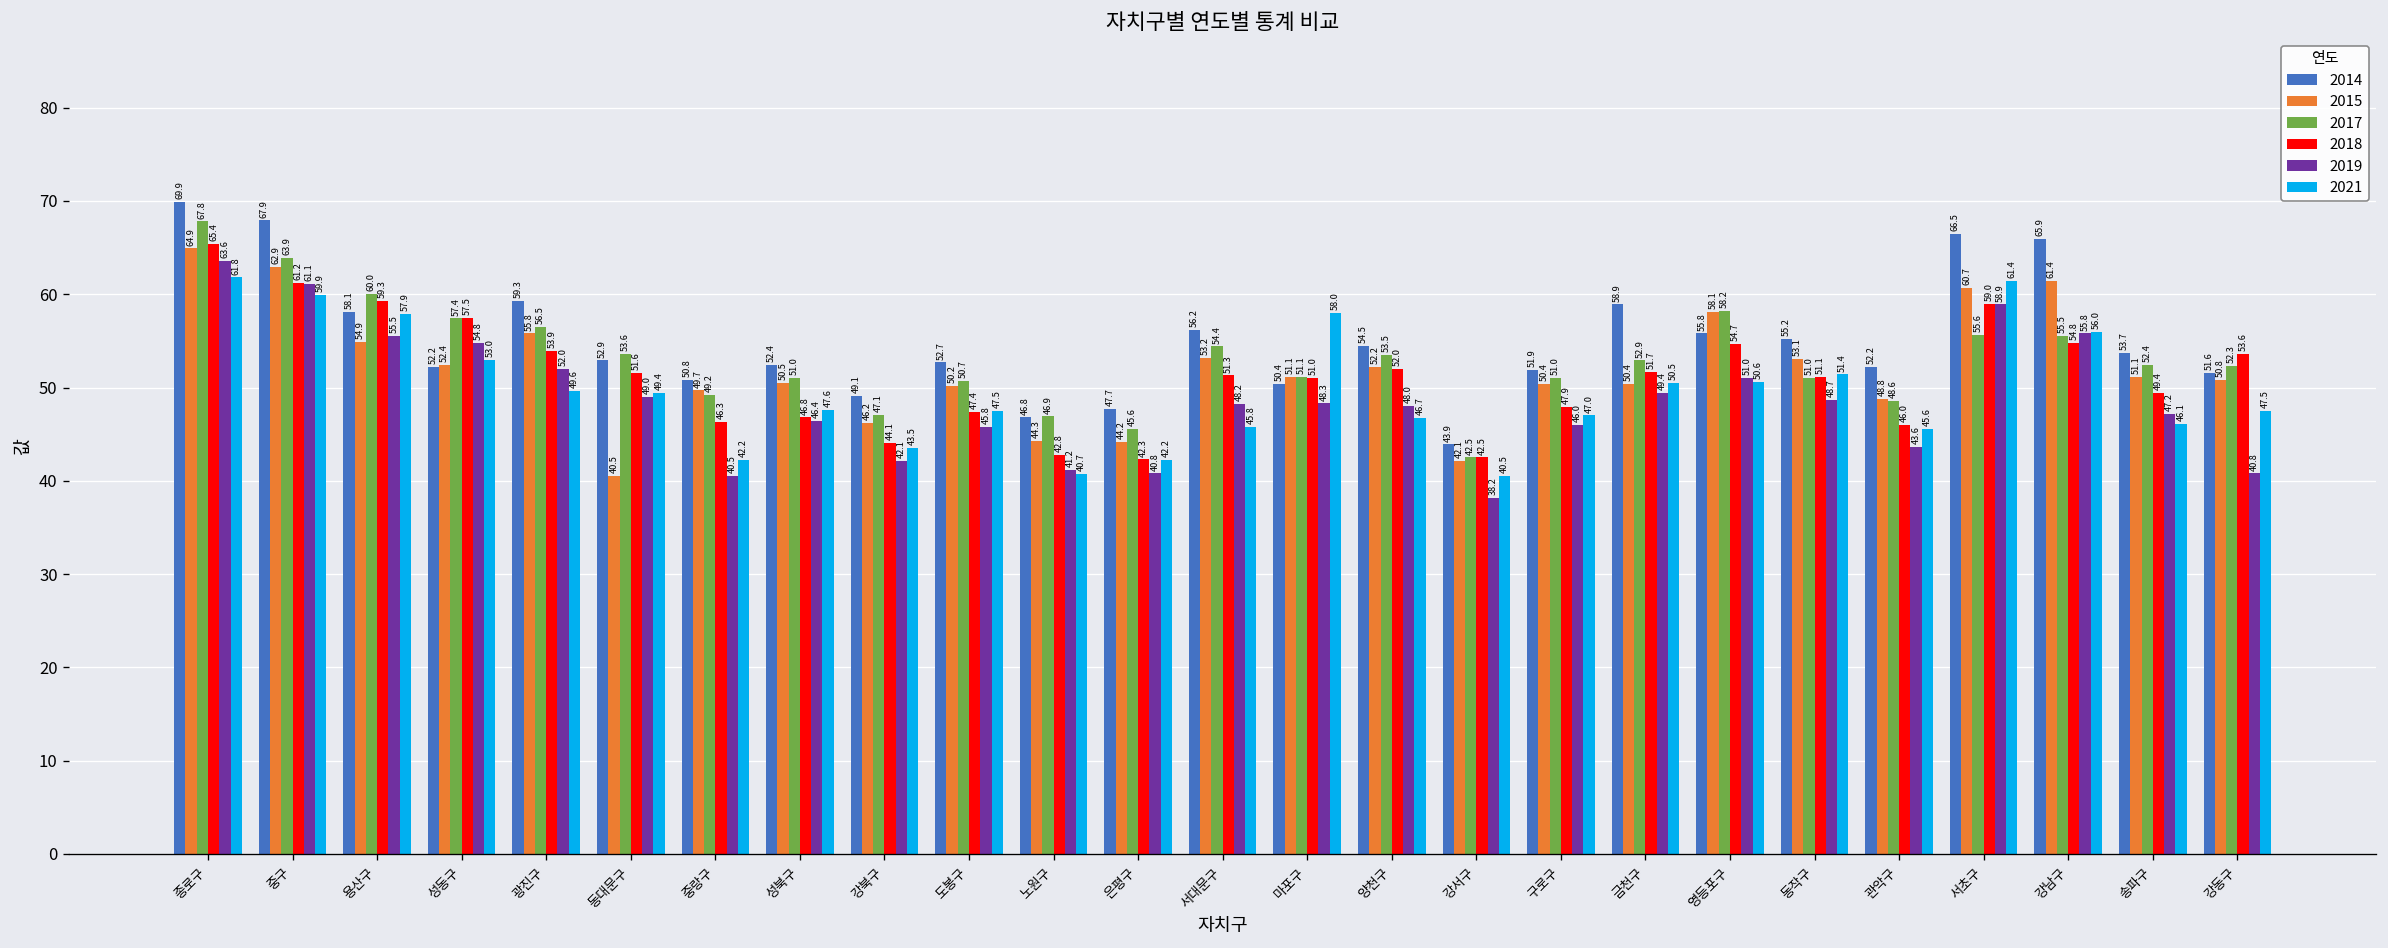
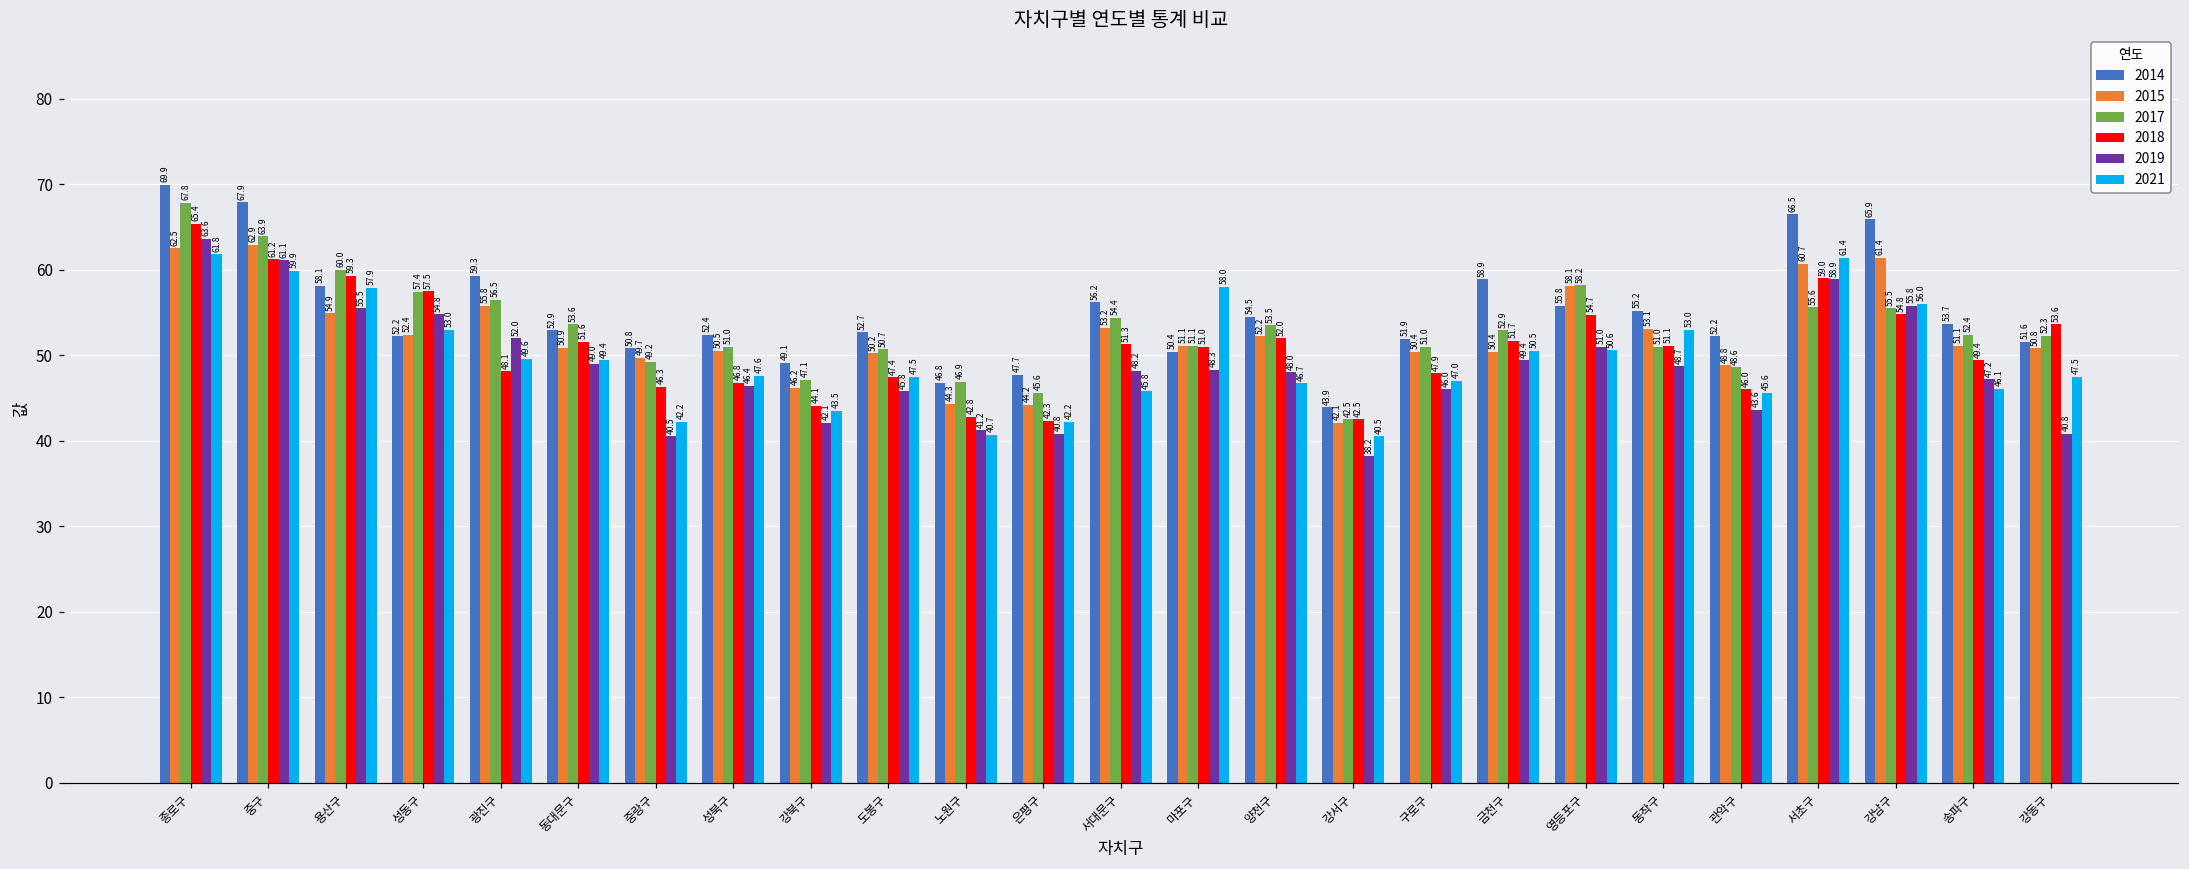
  {
    "2014": {
      "종로구": 69.9,
      "중구": 67.9,
      "용산구": 58.1,
      "성동구": 52.2,
      "광진구": 59.3,
      "동대문구": 52.9,
      "중랑구": 50.8,
      "성북구": 52.4,
      "강북구": 49.1,
      "도봉구": 52.7,
      "노원구": 46.8,
      "은평구": 47.7,
      "서대문구": 56.2,
      "마포구": 50.4,
      "양천구": 54.5,
      "강서구": 43.9,
      "구로구": 51.9,
      "금천구": 58.9,
      "영등포구": 55.8,
      "동작구": 55.2,
      "관악구": 52.2,
      "서초구": 66.5,
      "강남구": 65.9,
      "송파구": 53.7,
      "강동구": 51.6
    },
    "2015": {
-     "종로구": 64.9,
+     "종로구": 62.5,
      "중구": 62.9,
      "용산구": 54.9,
      "성동구": 52.4,
      "광진구": 55.8,
-     "동대문구": 40.5,
+     "동대문구": 50.9,
      "중랑구": 49.7,
      "성북구": 50.5,
      "강북구": 46.2,
      "도봉구": 50.2,
      "노원구": 44.3,
      "은평구": 44.2,
      "서대문구": 53.2,
      "마포구": 51.1,
      "양천구": 52.2,
      "강서구": 42.1,
      "구로구": 50.4,
      "금천구": 50.4,
      "영등포구": 58.1,
      "동작구": 53.1,
      "관악구": 48.8,
      "서초구": 60.7,
      "강남구": 61.4,
      "송파구": 51.1,
      "강동구": 50.8
    },
    "2017": {
      "종로구": 67.8,
      "중구": 63.9,
      "용산구": 60.0,
      "성동구": 57.4,
      "광진구": 56.5,
      "동대문구": 53.6,
      "중랑구": 49.2,
      "성북구": 51.0,
      "강북구": 47.1,
      "도봉구": 50.7,
      "노원구": 46.9,
      "은평구": 45.6,
      "서대문구": 54.4,
      "마포구": 51.1,
      "양천구": 53.5,
      "강서구": 42.5,
      "구로구": 51.0,
      "금천구": 52.9,
      "영등포구": 58.2,
      "동작구": 51.0,
      "관악구": 48.6,
      "서초구": 55.6,
      "강남구": 55.5,
      "송파구": 52.4,
      "강동구": 52.3
    },
    "2018": {
      "종로구": 65.4,
      "중구": 61.2,
      "용산구": 59.3,
      "성동구": 57.5,
-     "광진구": 53.9,
+     "광진구": 48.1,
      "동대문구": 51.6,
      "중랑구": 46.3,
      "성북구": 46.8,
      "강북구": 44.1,
      "도봉구": 47.4,
      "노원구": 42.8,
      "은평구": 42.3,
      "서대문구": 51.3,
      "마포구": 51.0,
      "양천구": 52.0,
      "강서구": 42.5,
      "구로구": 47.9,
      "금천구": 51.7,
      "영등포구": 54.7,
      "동작구": 51.1,
      "관악구": 46.0,
      "서초구": 59.0,
      "강남구": 54.8,
      "송파구": 49.4,
      "강동구": 53.6
    },
    "2019": {
      "종로구": 63.6,
      "중구": 61.1,
      "용산구": 55.5,
      "성동구": 54.8,
      "광진구": 52.0,
      "동대문구": 49.0,
      "중랑구": 40.5,
      "성북구": 46.4,
      "강북구": 42.1,
      "도봉구": 45.8,
      "노원구": 41.2,
      "은평구": 40.8,
      "서대문구": 48.2,
      "마포구": 48.3,
      "양천구": 48.0,
      "강서구": 38.2,
      "구로구": 46.0,
      "금천구": 49.4,
      "영등포구": 51.0,
      "동작구": 48.7,
      "관악구": 43.6,
      "서초구": 58.9,
      "강남구": 55.8,
      "송파구": 47.2,
      "강동구": 40.8
    },
    "2021": {
      "종로구": 61.8,
      "중구": 59.9,
      "용산구": 57.9,
      "성동구": 53.0,
      "광진구": 49.6,
      "동대문구": 49.4,
      "중랑구": 42.2,
      "성북구": 47.6,
      "강북구": 43.5,
      "도봉구": 47.5,
      "노원구": 40.7,
      "은평구": 42.2,
      "서대문구": 45.8,
      "마포구": 58.0,
      "양천구": 46.7,
      "강서구": 40.5,
      "구로구": 47.0,
      "금천구": 50.5,
      "영등포구": 50.6,
-     "동작구": 51.4,
+     "동작구": 53.0,
      "관악구": 45.6,
      "서초구": 61.4,
      "강남구": 56.0,
      "송파구": 46.1,
      "강동구": 47.5
    }
  }
